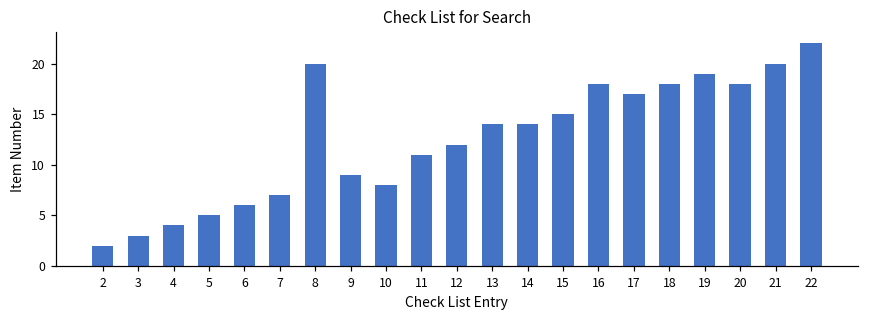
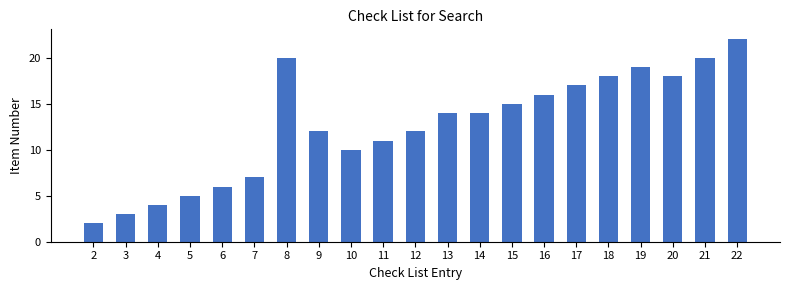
  {
    "2": 2,
    "3": 3,
    "4": 4,
    "5": 5,
    "6": 6,
    "7": 7,
    "8": 20,
-   "9": 9,
-   "10": 8,
+   "9": 12,
+   "10": 10,
    "11": 11,
    "12": 12,
    "13": 14,
    "14": 14,
    "15": 15,
-   "16": 18,
+   "16": 16,
    "17": 17,
    "18": 18,
    "19": 19,
    "20": 18,
    "21": 20,
    "22": 22
  }
